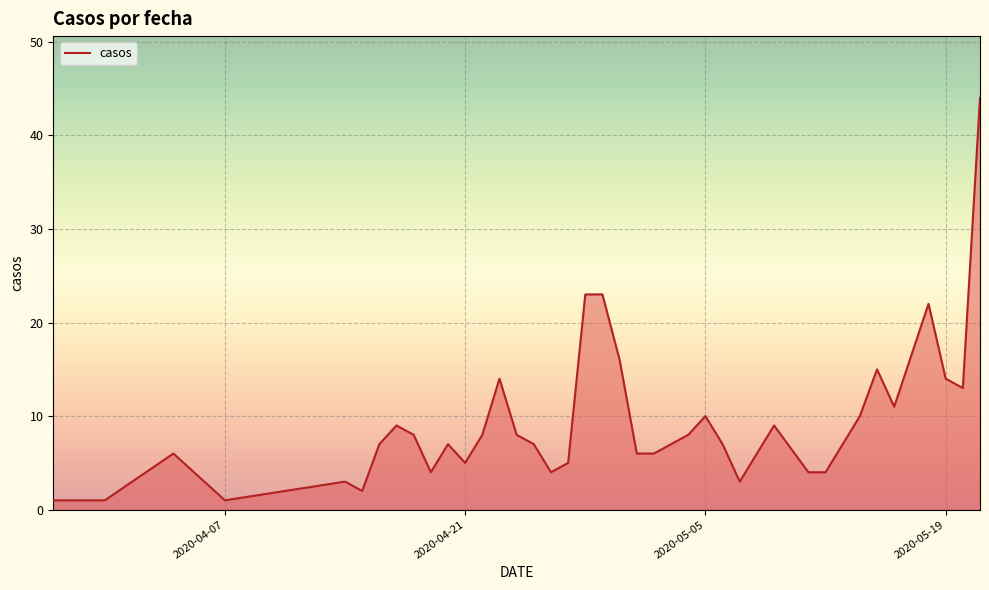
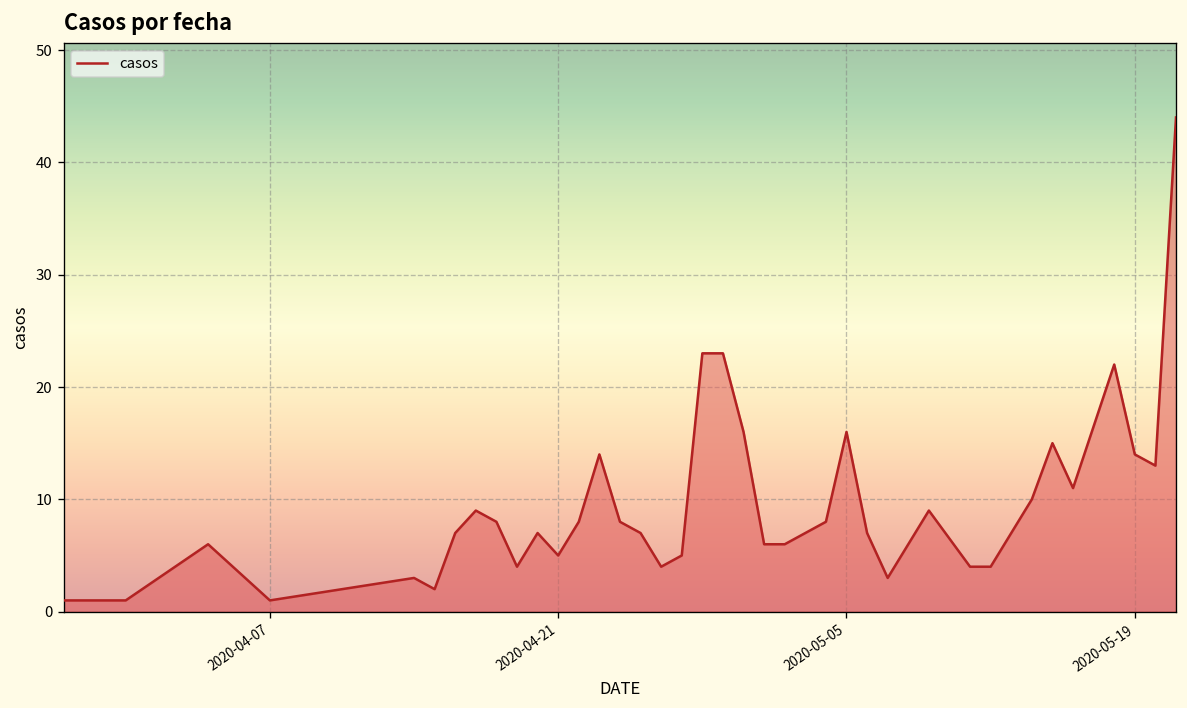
  {
    "2020-04-07": 1,
    "2020-04-21": 5,
-   "2020-05-05": 10,
+   "2020-05-05": 16,
    "2020-05-19": 14
  }
